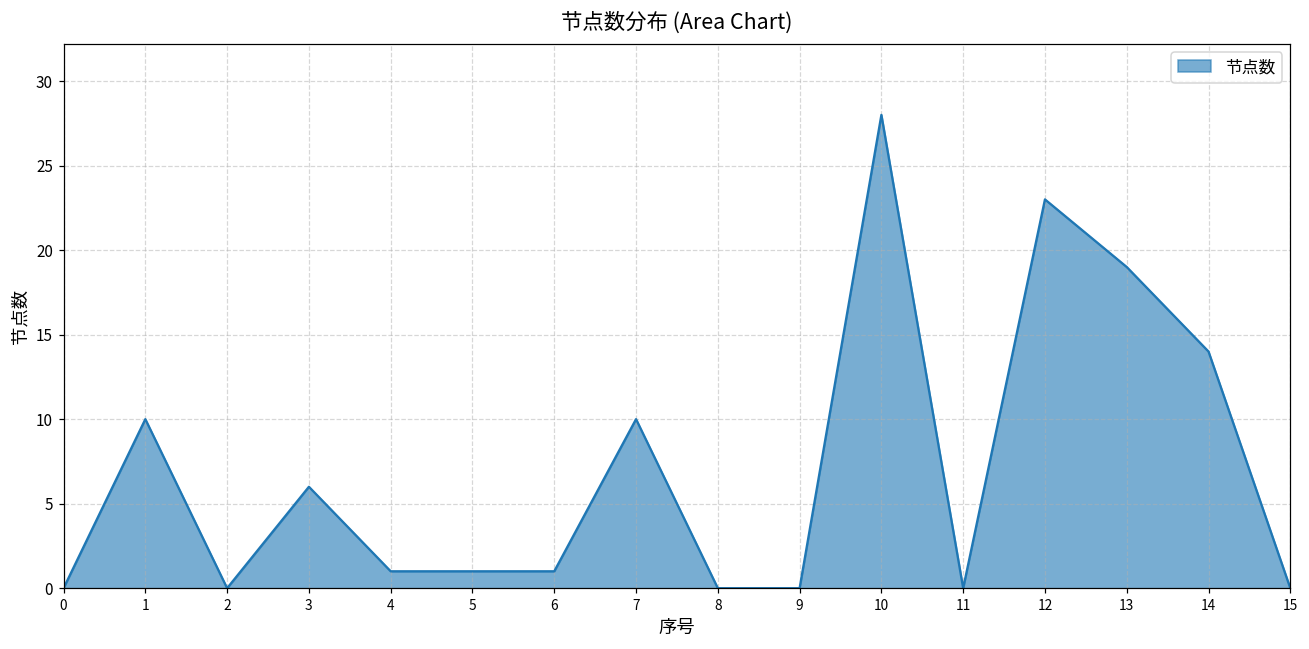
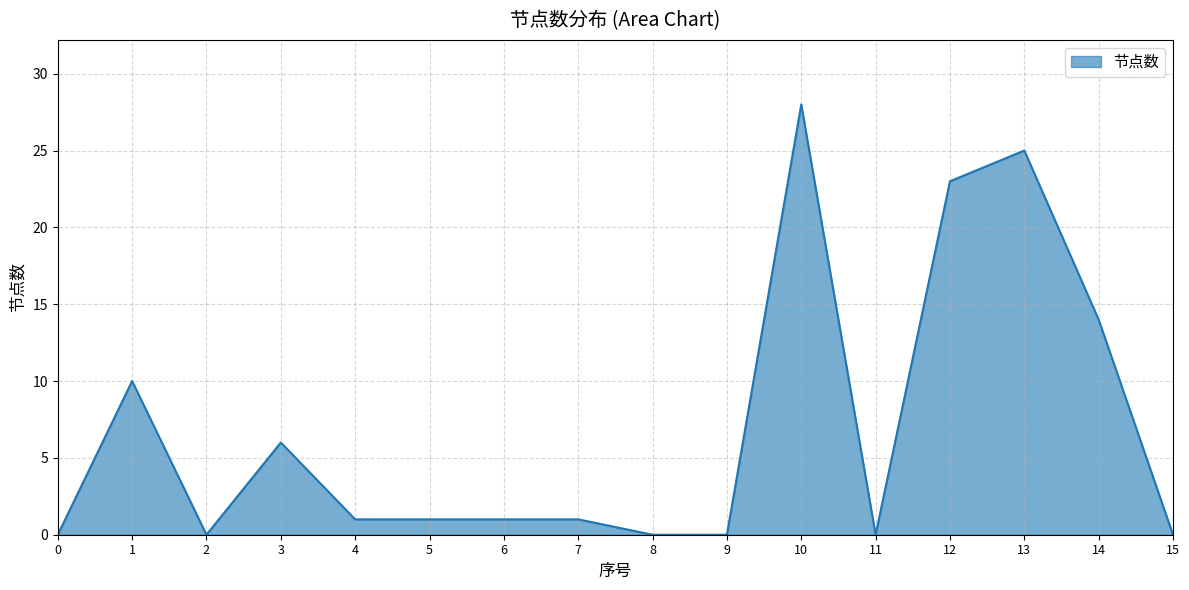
  {
    "0": 0,
    "1": 10,
    "2": 0,
    "3": 6,
    "4": 1,
    "5": 1,
    "6": 1,
-   "7": 10,
+   "7": 1,
    "8": 0,
    "9": 0,
    "10": 28,
    "11": 0,
    "12": 23,
-   "13": 19,
+   "13": 25,
    "14": 14,
    "15": 0
  }
